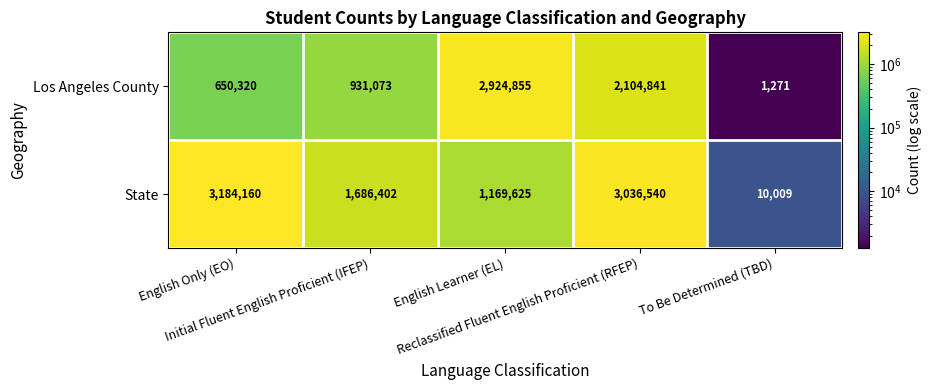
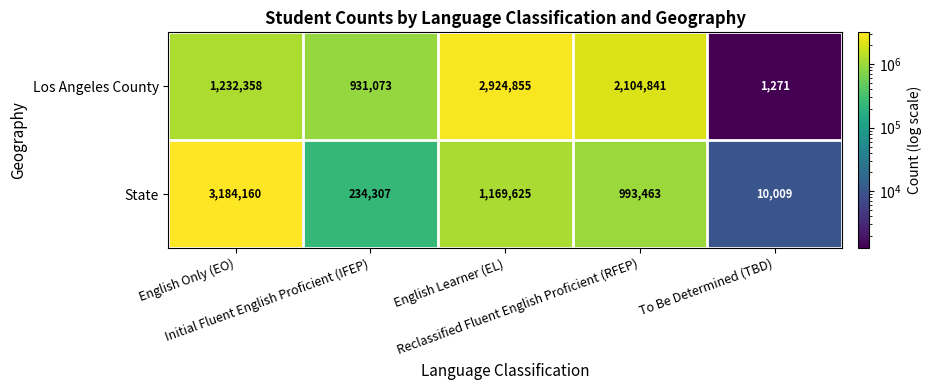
  {
    "Los Angeles County": {
-     "English Only (EO)": "650,320",
+     "English Only (EO)": "1,232,358",
      "Initial Fluent English Proficient (IFEP)": "931,073",
      "English Learner (EL)": "2,924,855",
      "Reclassified Fluent English Proficient (RFEP)": "2,104,841",
      "To Be Determined (TBD)": "1,271"
    },
    "State": {
      "English Only (EO)": "3,184,160",
-     "Initial Fluent English Proficient (IFEP)": "1,686,402",
+     "Initial Fluent English Proficient (IFEP)": "234,307",
      "English Learner (EL)": "1,169,625",
-     "Reclassified Fluent English Proficient (RFEP)": "3,036,540",
+     "Reclassified Fluent English Proficient (RFEP)": "993,463",
      "To Be Determined (TBD)": "10,009"
    }
  }
